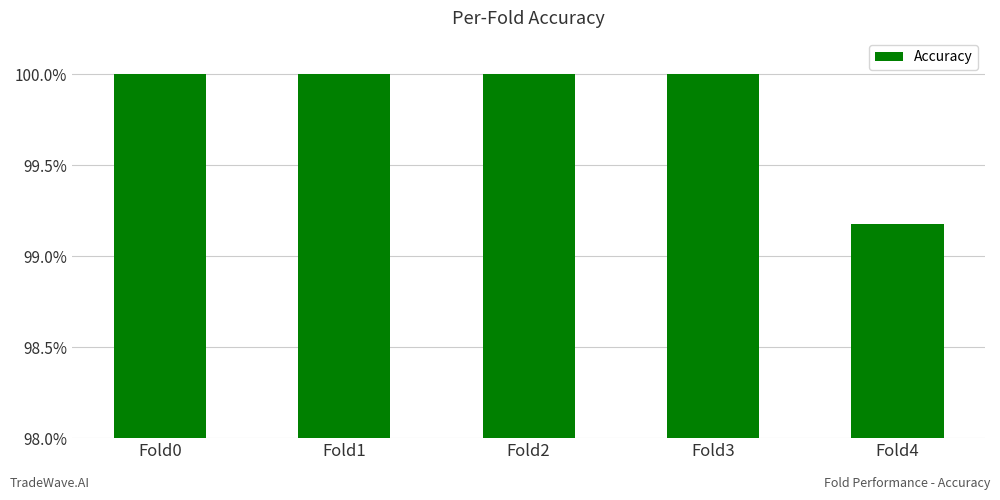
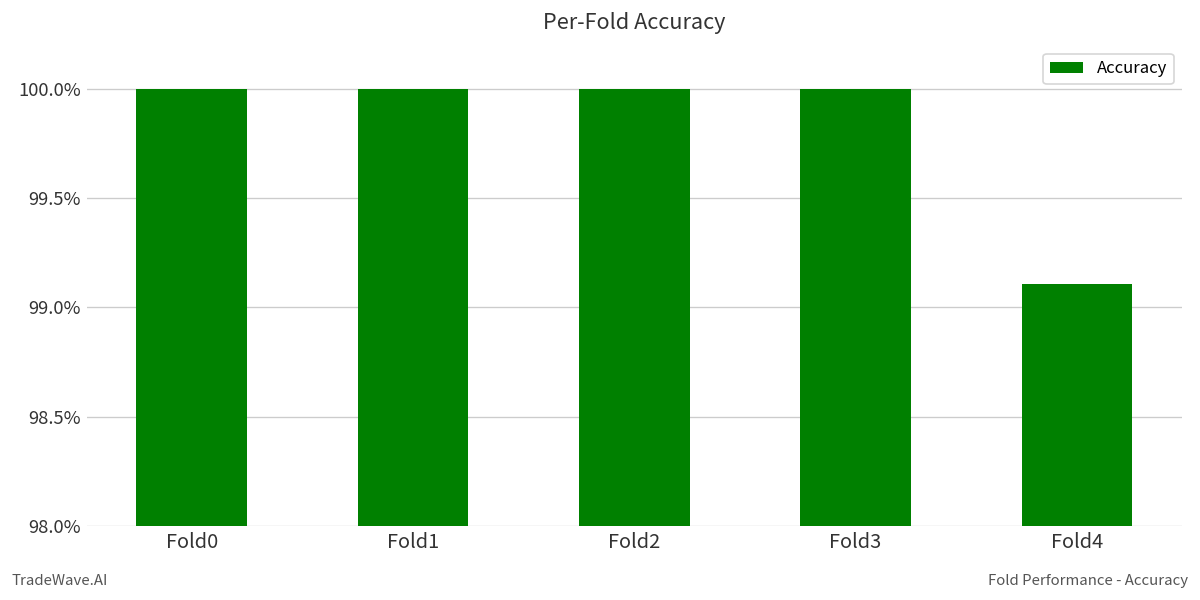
  {
    "Fold0": "100.00%",
    "Fold1": "100.00%",
    "Fold2": "100.00%",
    "Fold3": "100.00%",
-   "Fold4": "99.18%"
+   "Fold4": "99.11%"
  }
